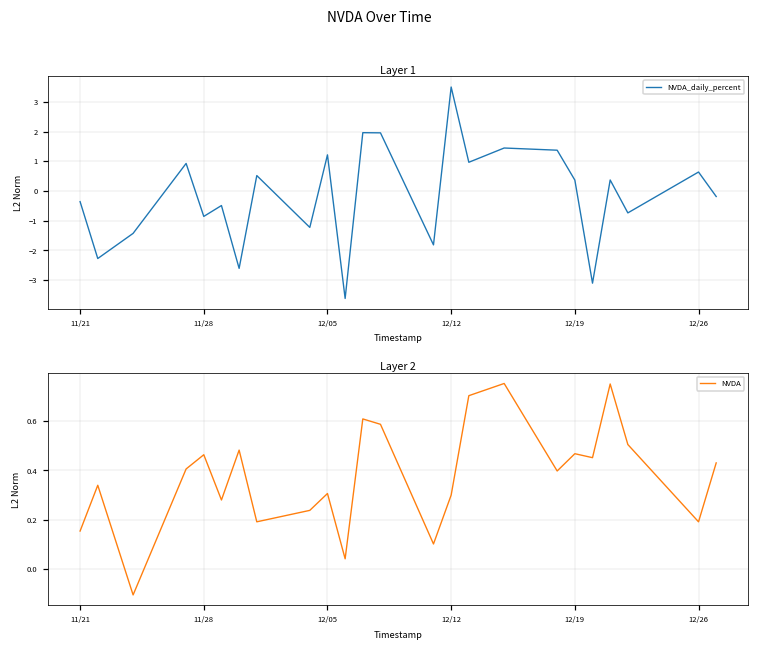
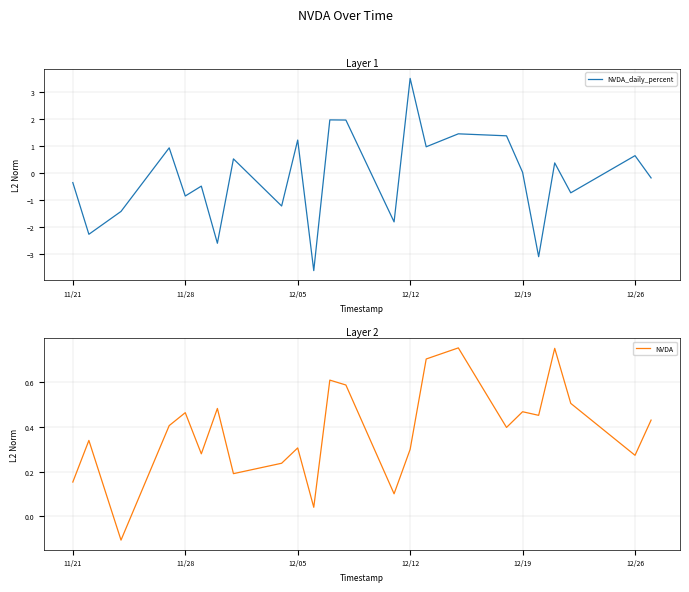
  {
    "Layer 1": {
      "11/21": -0.4,
      "11/28": -0.9,
      "12/05": 1.2,
      "12/12": 3.5,
-     "12/19": 0.4,
+     "12/19": 0.0,
      "12/26": 0.6
    },
    "Layer 2": {
      "11/21": 0.15,
      "11/28": 0.46,
      "12/05": 0.31,
      "12/12": 0.30,
      "12/19": 0.47,
-     "12/26": 0.19
+     "12/26": 0.27
    }
  }
